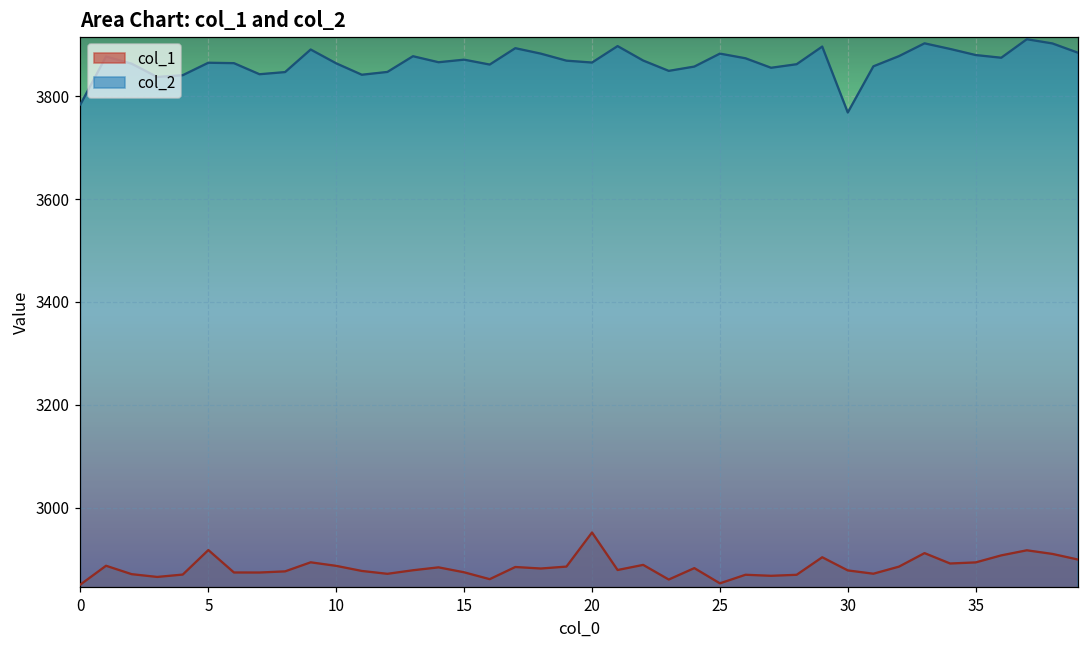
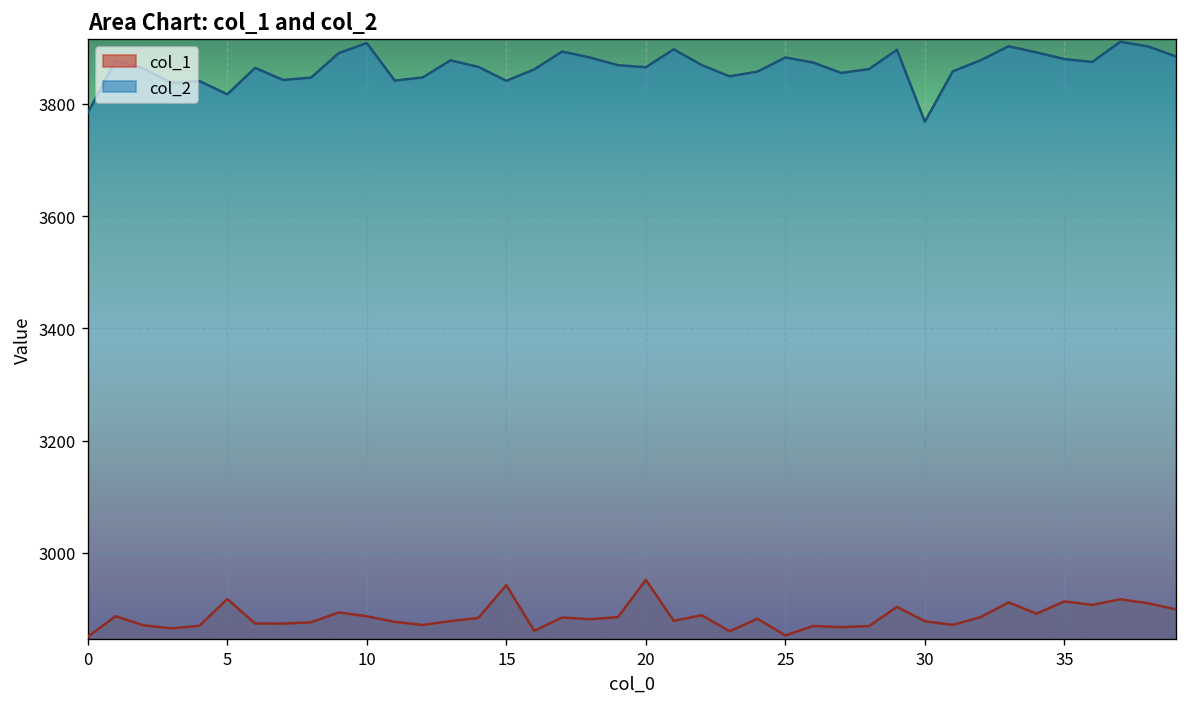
  {
    "col_1": {
      "0": 2850,
      "5": 2920,
      "10": 2890,
-     "15": 2870,
+     "15": 2940,
      "20": 2950,
      "25": 2850,
      "30": 2880,
-     "35": 2890
+     "35": 2910
    },
    "col_2": {
      "0": 3780,
-     "5": 3870,
-     "10": 3860,
-     "15": 3870,
+     "5": 3820,
+     "10": 3910,
+     "15": 3840,
      "20": 3870,
      "25": 3880,
      "30": 3770,
      "35": 3880
    }
  }
